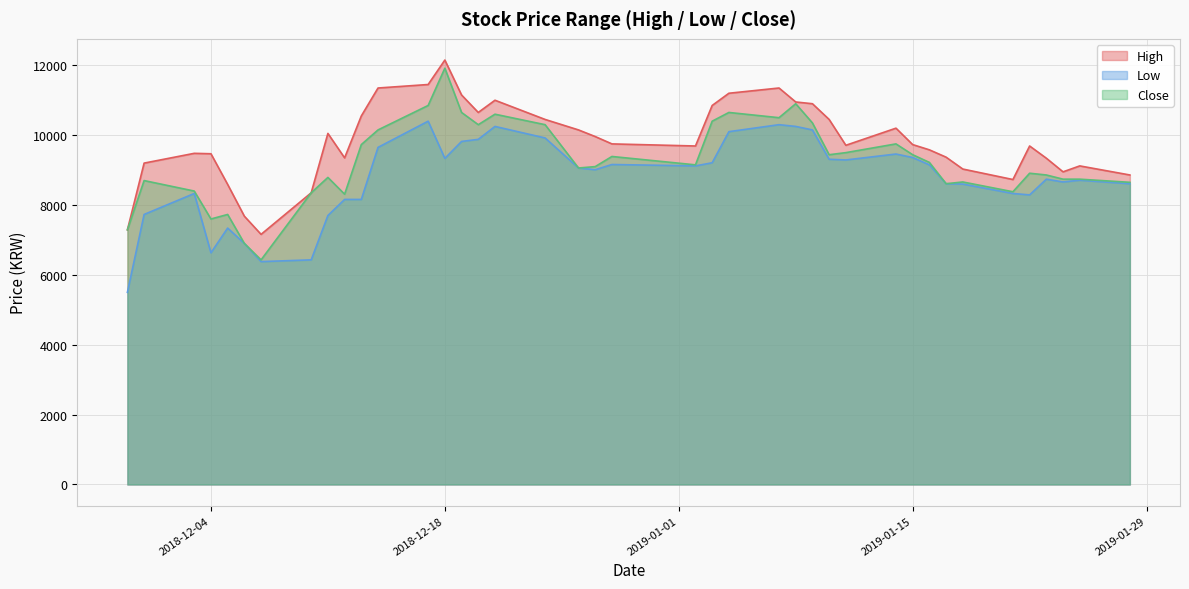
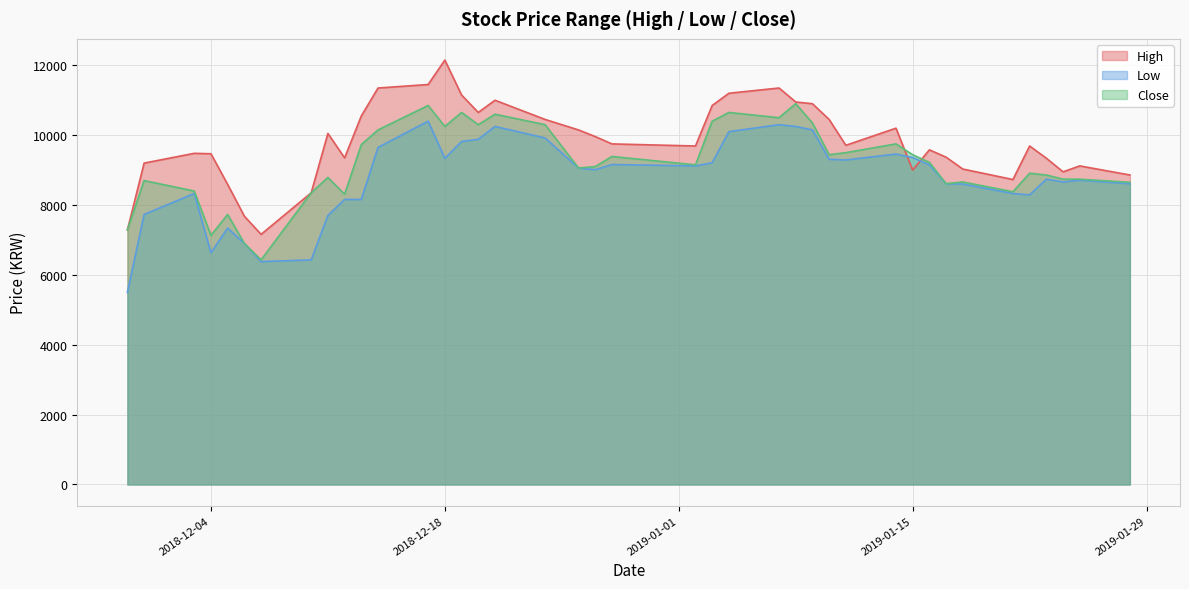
  {
    "High": {
      "2018-12-04": 9500,
      "2018-12-18": 12200,
-     "2019-01-15": 9700
+     "2019-01-15": 9000
    },
    "Low": {
      "2018-12-04": 6600,
      "2018-12-18": 9300,
      "2019-01-15": 9400
    },
    "Close": {
-     "2018-12-04": 7600,
-     "2018-12-18": 11900,
+     "2018-12-04": 7100,
+     "2018-12-18": 10300,
      "2019-01-15": 9400
    }
  }
